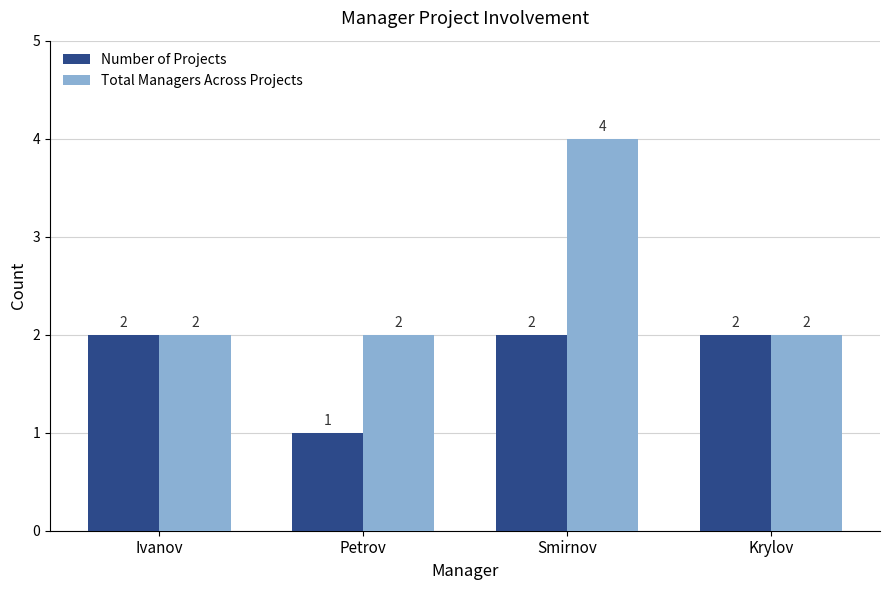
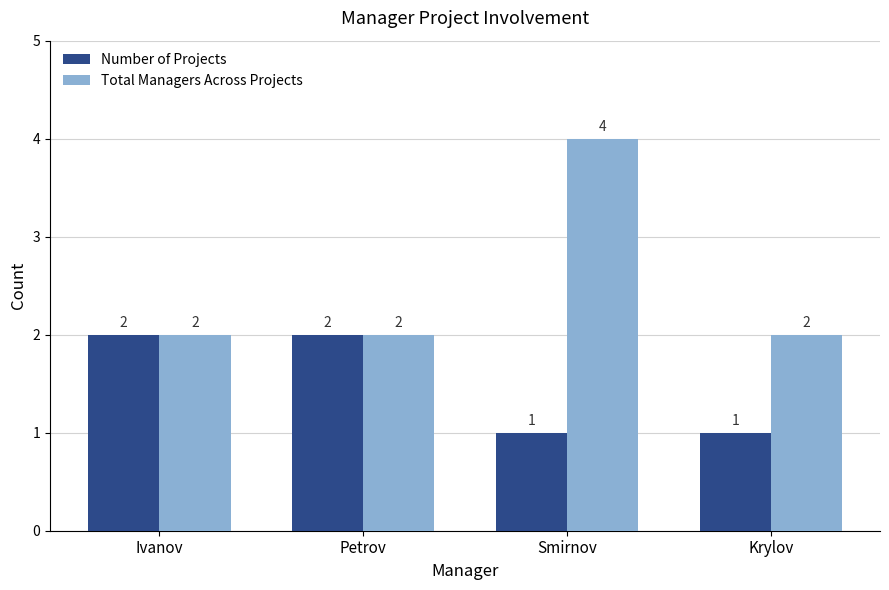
  {
    "Number of Projects": {
      "Ivanov": 2,
-     "Petrov": 1,
-     "Smirnov": 2,
-     "Krylov": 2
+     "Petrov": 2,
+     "Smirnov": 1,
+     "Krylov": 1
    },
    "Total Managers Across Projects": {
      "Ivanov": 2,
      "Petrov": 2,
      "Smirnov": 4,
      "Krylov": 2
    }
  }
